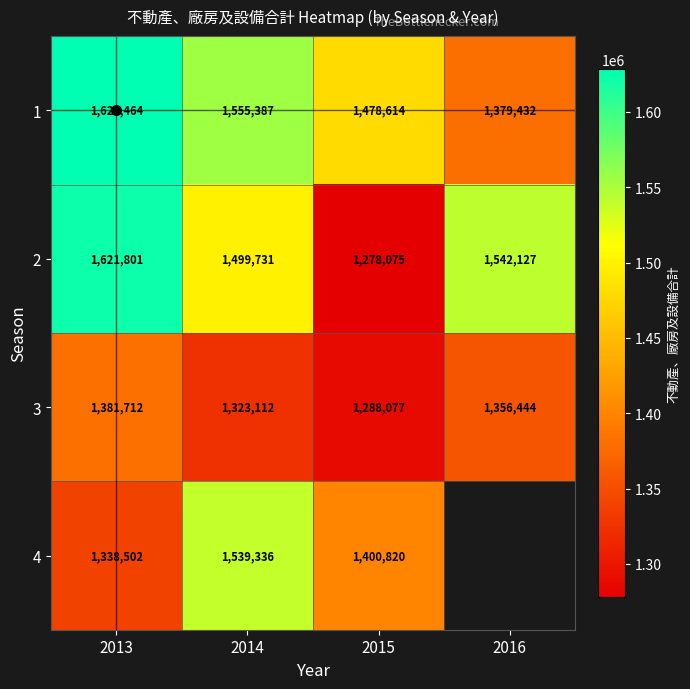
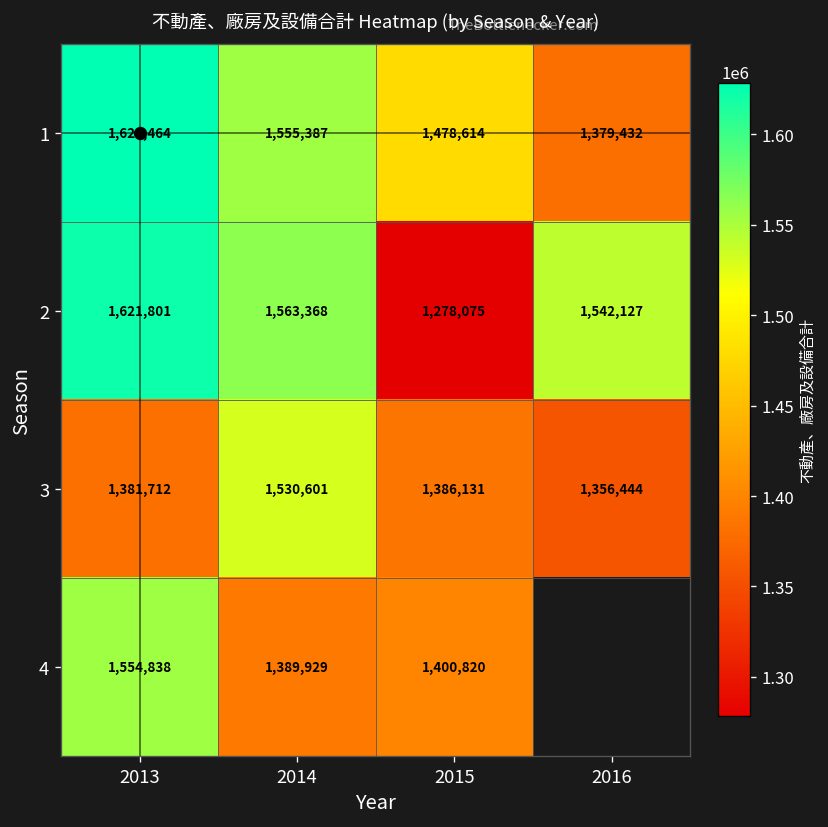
  {
    "1": {
      "2014": "1,555,387",
      "2015": "1,478,614",
      "2016": "1,379,432"
    },
    "2": {
      "2013": "1,621,801",
-     "2014": "1,499,731",
+     "2014": "1,563,368",
      "2015": "1,278,075",
      "2016": "1,542,127"
    },
    "3": {
      "2013": "1,381,712",
-     "2014": "1,323,112",
-     "2015": "1,288,077",
+     "2014": "1,530,601",
+     "2015": "1,386,131",
      "2016": "1,356,444"
    },
    "4": {
-     "2013": "1,338,502",
-     "2014": "1,539,336",
+     "2013": "1,554,838",
+     "2014": "1,389,929",
      "2015": "1,400,820"
    }
  }
